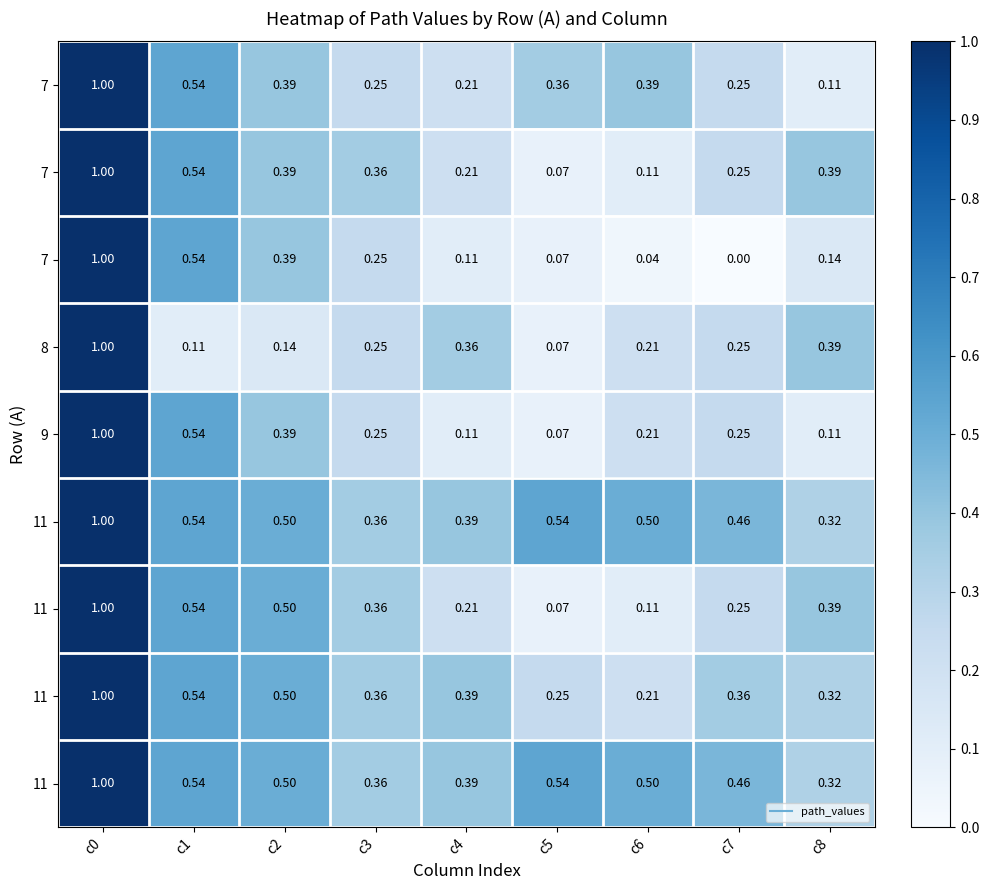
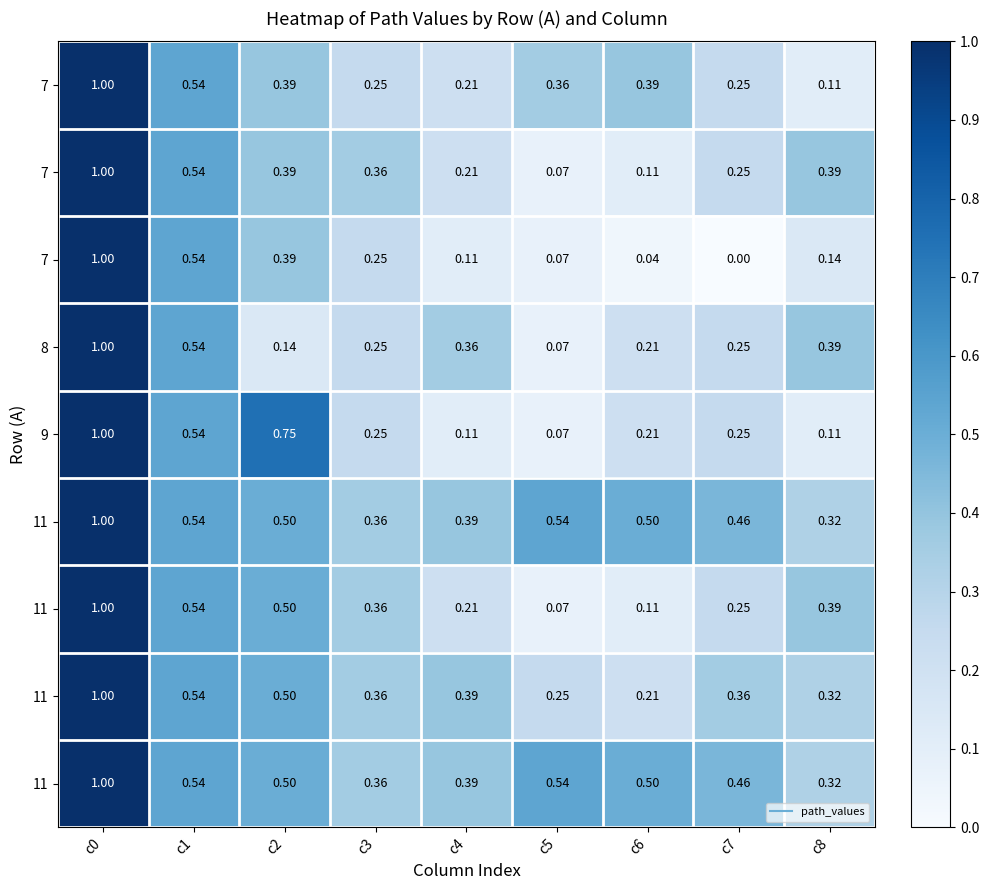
  {
    "8": {
      "c0": 1.00,
-     "c1": 0.11,
+     "c1": 0.54,
      "c2": 0.14,
      "c3": 0.25,
      "c4": 0.36,
      "c5": 0.07,
      "c6": 0.21,
      "c7": 0.25,
      "c8": 0.39
    },
    "9": {
      "c0": 1.00,
      "c1": 0.54,
-     "c2": 0.39,
+     "c2": 0.75,
      "c3": 0.25,
      "c4": 0.11,
      "c5": 0.07,
      "c6": 0.21,
      "c7": 0.25,
      "c8": 0.11
    }
  }
